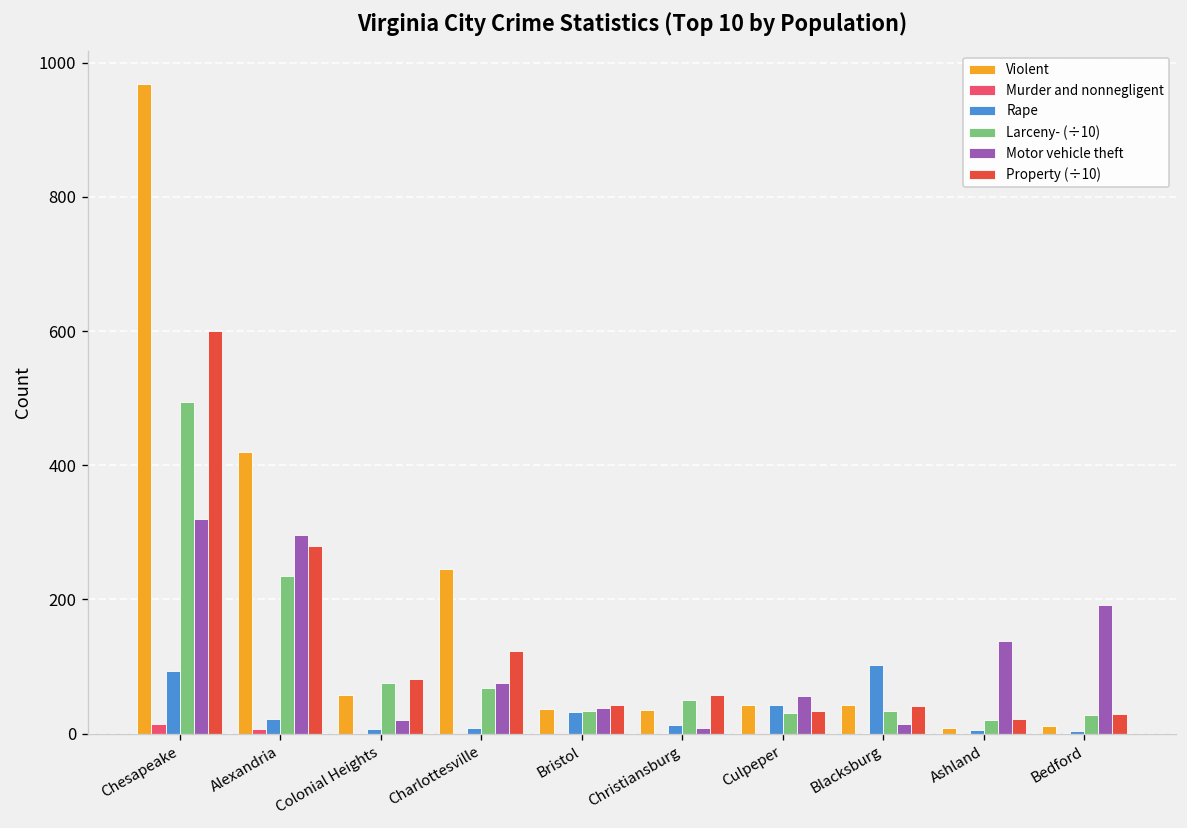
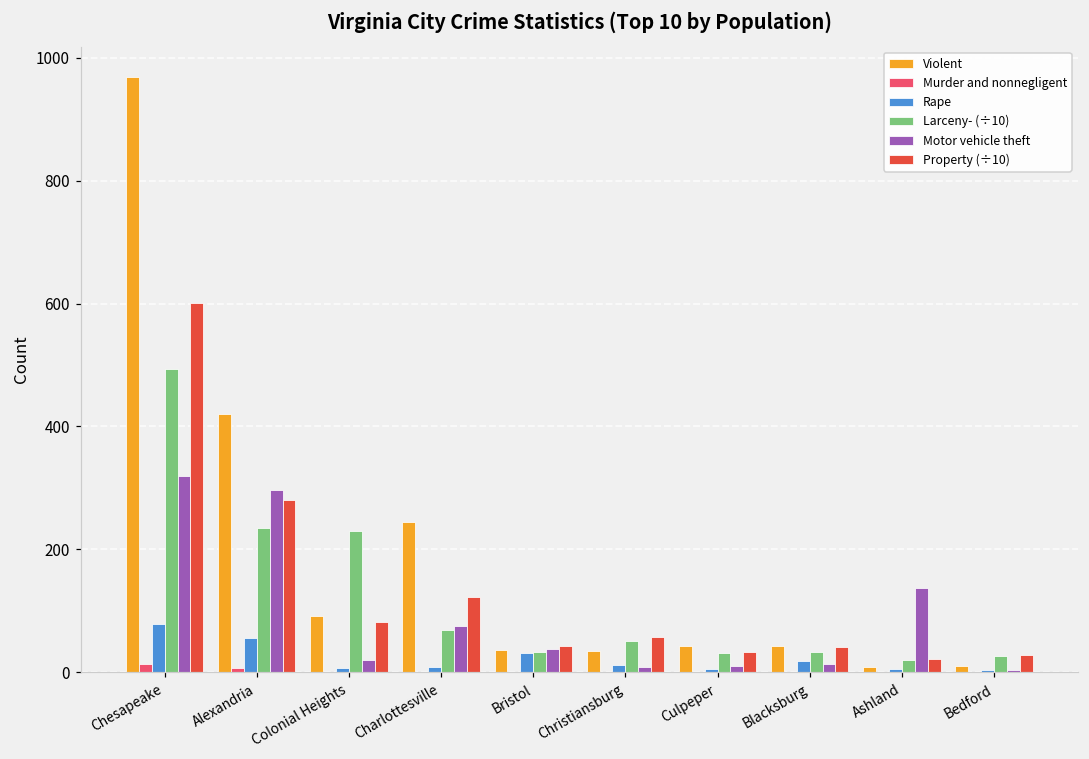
  {
    "Violent": {
      "Chesapeake": 970,
      "Alexandria": 420,
-     "Colonial Heights": 60,
+     "Colonial Heights": 90,
      "Charlottesville": 250,
      "Bristol": 40,
      "Christiansburg": 40,
      "Culpeper": 40,
      "Blacksburg": 40,
      "Ashland": 10,
      "Bedford": 10
    },
    "Rape": {
-     "Chesapeake": 90,
-     "Alexandria": 20,
+     "Chesapeake": 80,
+     "Alexandria": 60,
      "Colonial Heights": 10,
      "Charlottesville": 10,
      "Bristol": 30,
      "Christiansburg": 10,
-     "Culpeper": 40,
-     "Blacksburg": 100,
+     "Culpeper": 10,
+     "Blacksburg": 20,
      "Ashland": 10
    },
    "Larceny- (÷10)": {
      "Chesapeake": 490,
      "Alexandria": 230,
-     "Colonial Heights": 80,
+     "Colonial Heights": 230,
      "Charlottesville": 70,
      "Bristol": 30,
      "Christiansburg": 50,
      "Culpeper": 30,
      "Blacksburg": 30,
      "Ashland": 20,
      "Bedford": 30
    },
    "Motor vehicle theft": {
      "Chesapeake": 320,
      "Alexandria": 300,
      "Colonial Heights": 20,
      "Charlottesville": 80,
      "Bristol": 40,
      "Christiansburg": 10,
-     "Culpeper": 60,
+     "Culpeper": 10,
      "Blacksburg": 10,
      "Ashland": 140,
-     "Bedford": 190
+     "Bedford": 0
    }
  }
